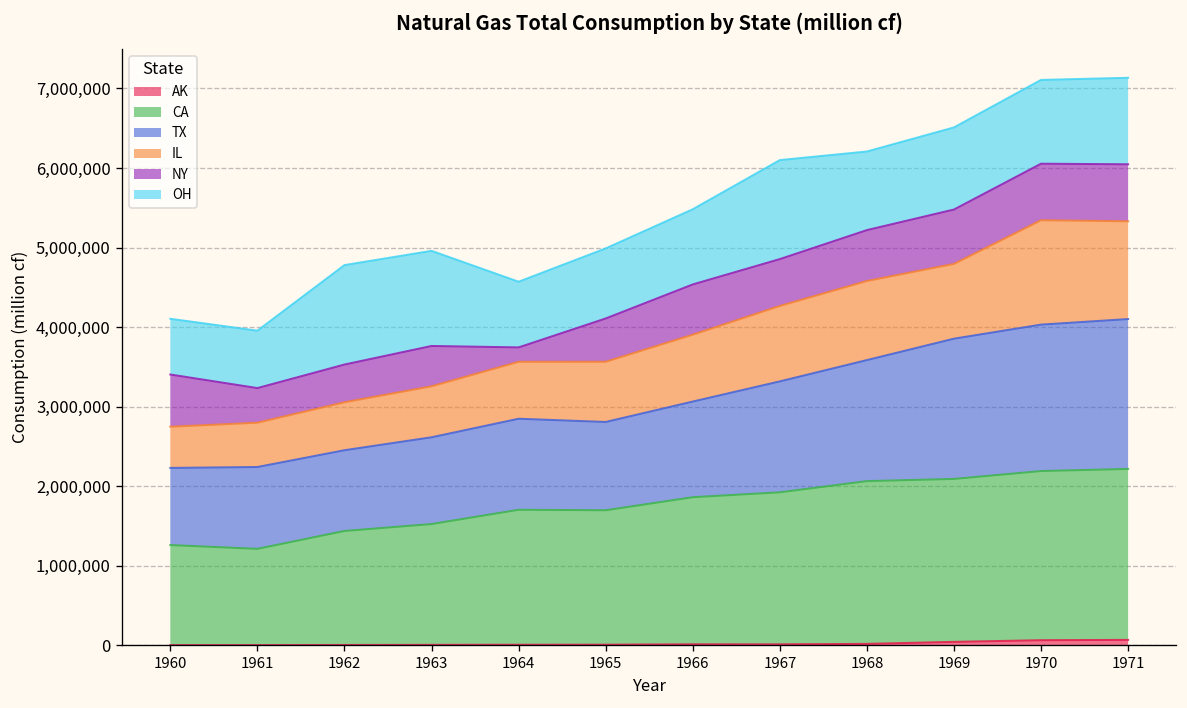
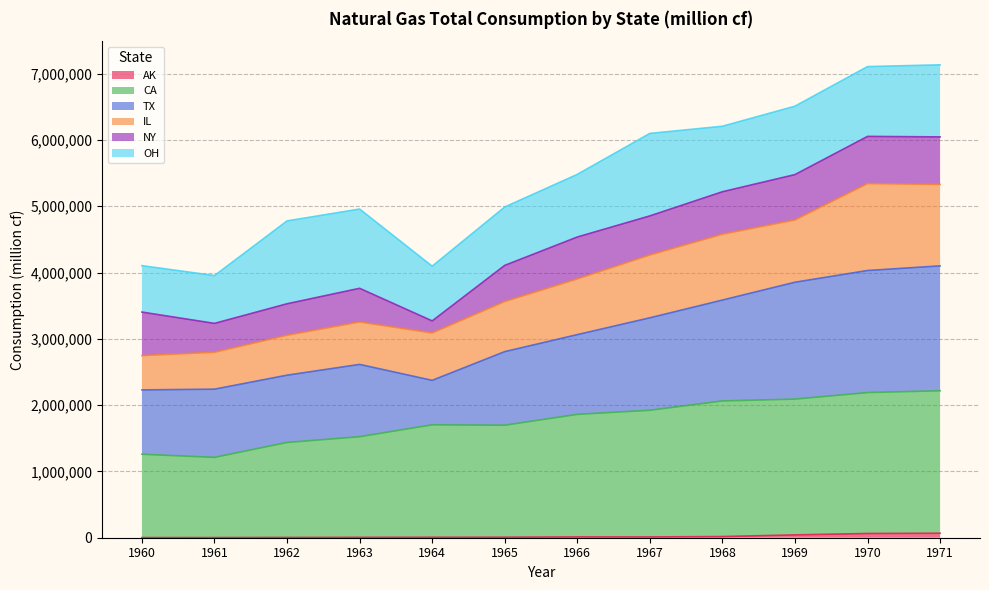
  {
    "AK": {
      "1960": "0",
      "1961": "0",
      "1962": "0",
      "1963": "0",
      "1964": "0",
      "1965": "0",
      "1966": "0",
      "1967": "0",
      "1968": "0",
      "1969": "0",
      "1970": "100,000",
      "1971": "100,000"
    },
    "CA": {
      "1960": "1,300,000",
      "1961": "1,200,000",
      "1962": "1,400,000",
      "1963": "1,500,000",
      "1964": "1,700,000",
      "1965": "1,700,000",
      "1966": "1,800,000",
      "1967": "1,900,000",
      "1968": "2,000,000",
      "1969": "2,000,000",
      "1970": "2,100,000",
      "1971": "2,100,000"
    },
    "TX": {
      "1960": "1,000,000",
      "1961": "1,000,000",
      "1962": "1,000,000",
      "1963": "1,100,000",
-     "1964": "1,100,000",
+     "1964": "700,000",
      "1965": "1,100,000",
      "1966": "1,200,000",
      "1967": "1,400,000",
      "1968": "1,500,000",
      "1969": "1,800,000",
      "1970": "1,800,000",
      "1971": "1,900,000"
    },
    "IL": {
      "1960": "500,000",
      "1961": "600,000",
      "1962": "600,000",
      "1963": "600,000",
      "1964": "700,000",
      "1965": "800,000",
      "1966": "800,000",
      "1967": "900,000",
      "1968": "1,000,000",
      "1969": "900,000",
      "1970": "1,300,000",
      "1971": "1,200,000"
    },
    "NY": {
      "1960": "700,000",
      "1961": "400,000",
      "1962": "500,000",
      "1963": "500,000",
      "1964": "200,000",
      "1965": "500,000",
      "1966": "600,000",
      "1967": "600,000",
      "1968": "600,000",
      "1969": "700,000",
      "1970": "700,000",
      "1971": "700,000"
    },
    "OH": {
      "1960": "700,000",
      "1961": "700,000",
      "1962": "1,200,000",
      "1963": "1,200,000",
      "1964": "800,000",
      "1965": "900,000",
      "1966": "900,000",
      "1967": "1,200,000",
      "1968": "1,000,000",
      "1969": "1,000,000",
      "1970": "1,100,000",
      "1971": "1,100,000"
    }
  }
